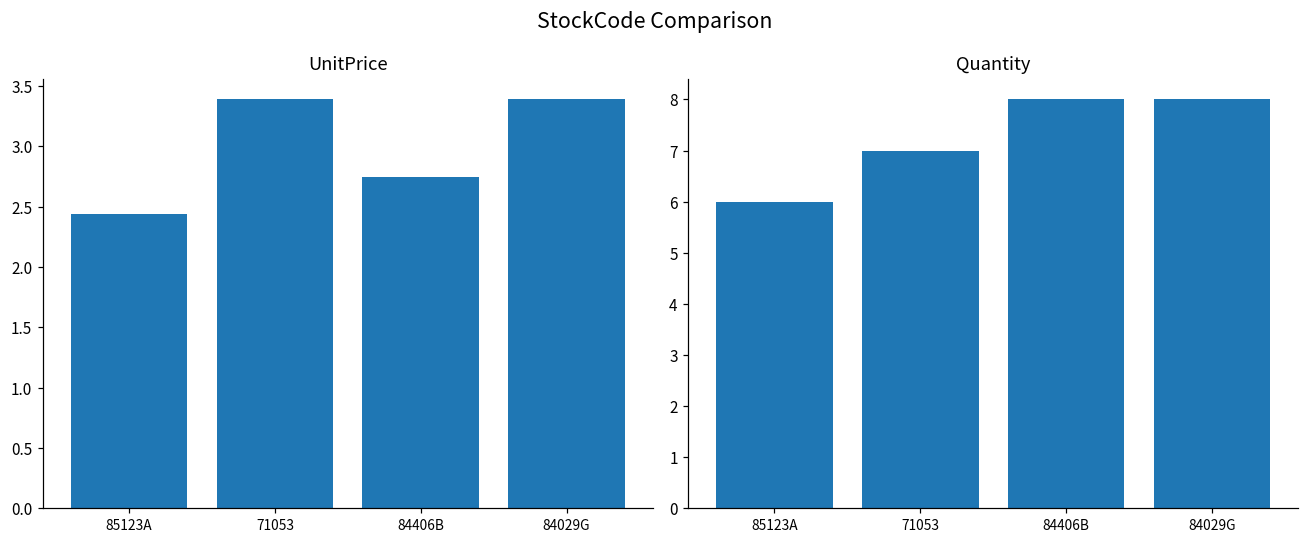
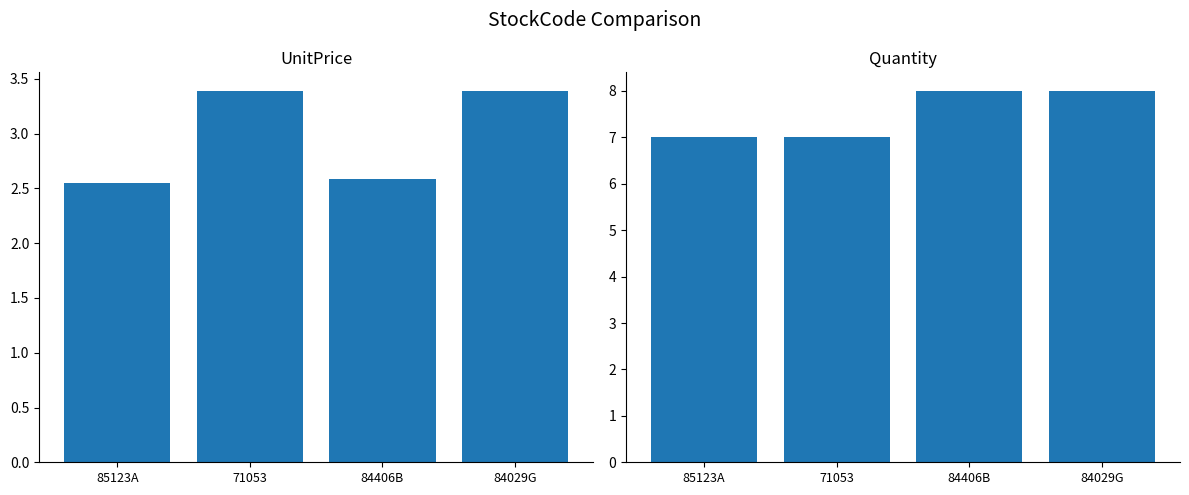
  {
    "UnitPrice": {
-     "85123A": 2.44,
+     "85123A": 2.55,
      "71053": 3.39,
-     "84406B": 2.75,
+     "84406B": 2.59,
      "84029G": 3.39
    },
    "Quantity": {
-     "85123A": 6,
+     "85123A": 7,
      "71053": 7,
      "84406B": 8,
      "84029G": 8
    }
  }
